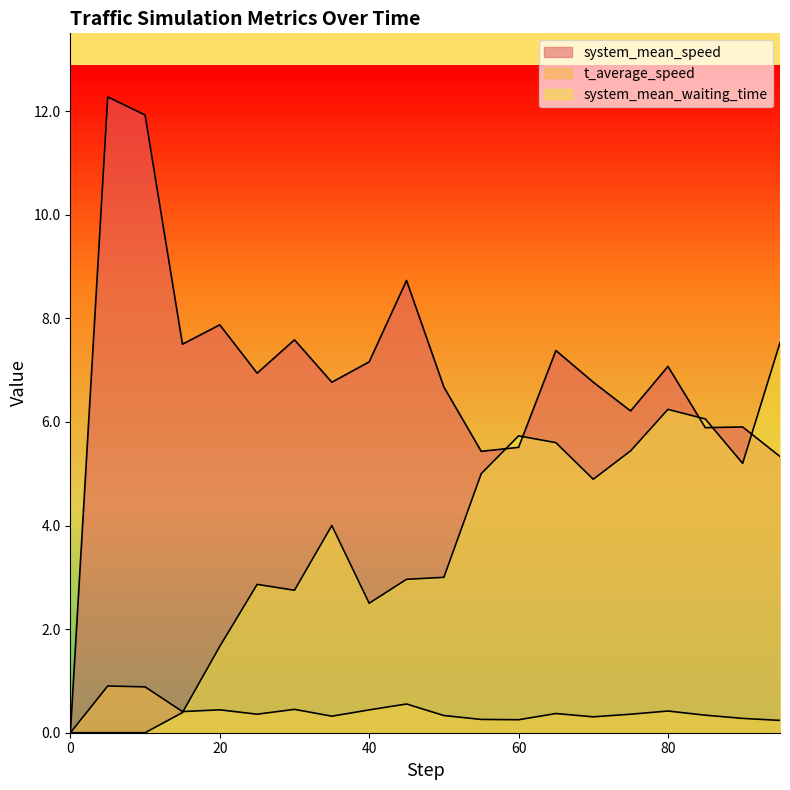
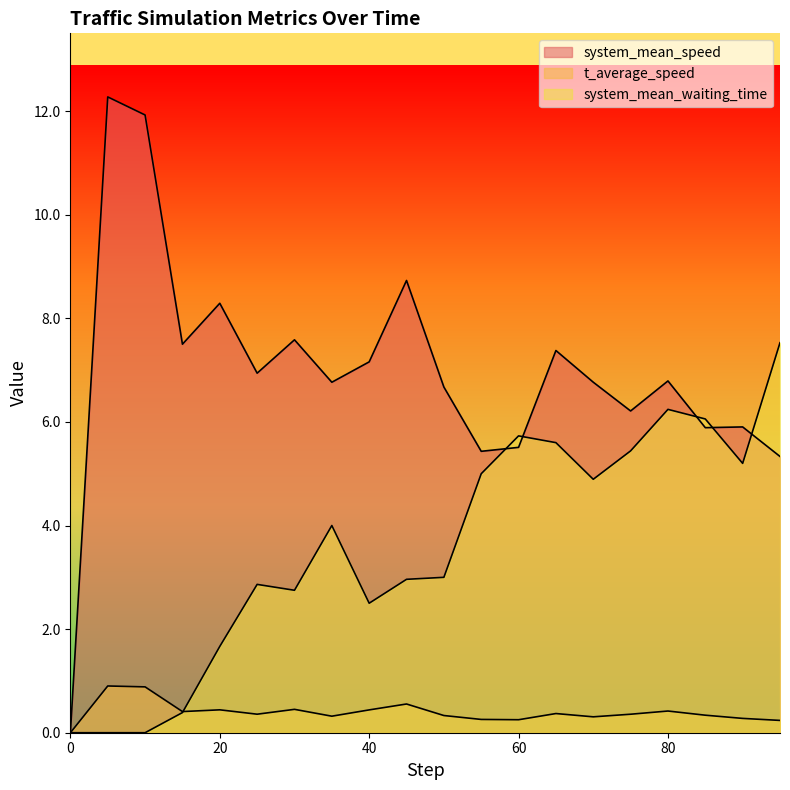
  {
    "system_mean_speed": {
-     "20": 7.9,
+     "20": 8.3,
      "40": 7.2,
      "60": 5.5,
-     "80": 7.1
+     "80": 6.8
    }
  }
